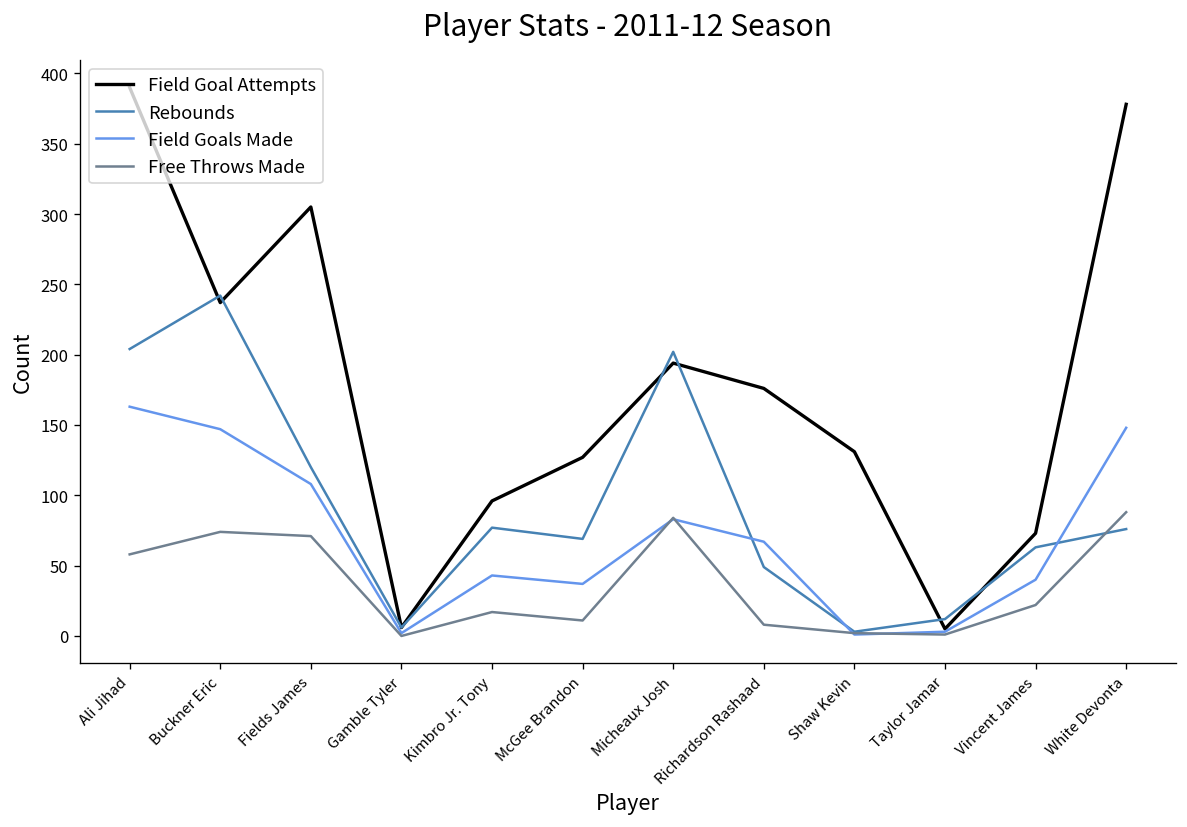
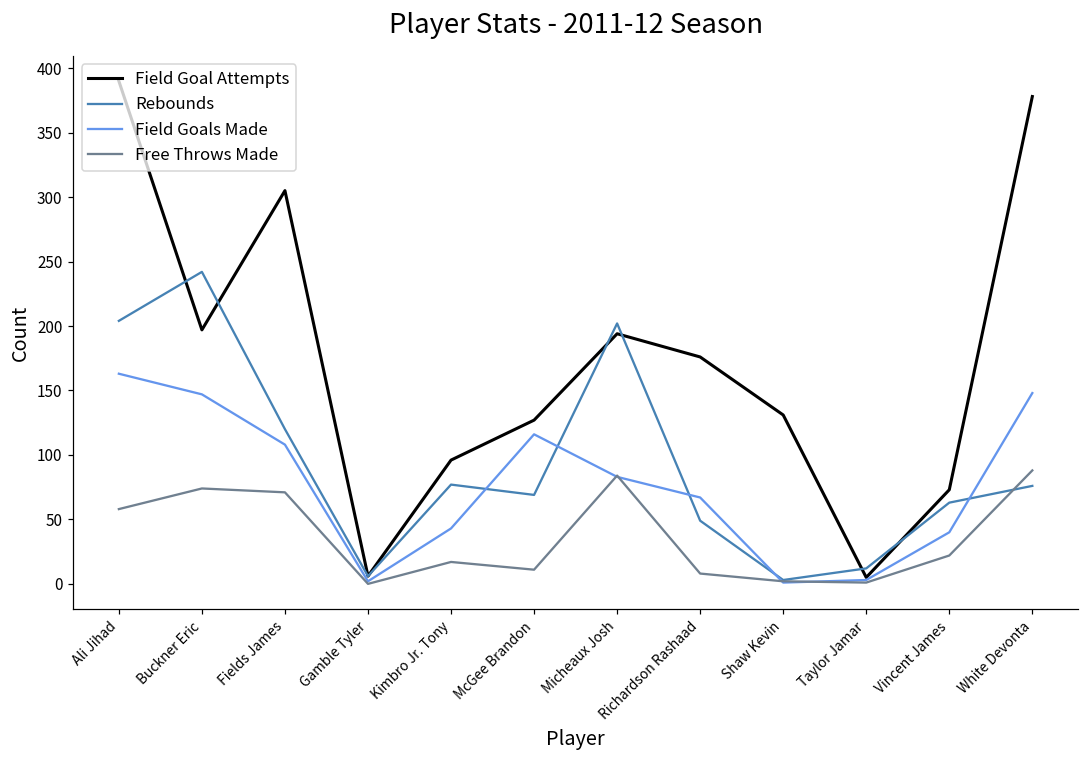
  {
    "Field Goal Attempts": {
-     "Buckner Eric": 237,
+     "Buckner Eric": 197,
      "Fields James": 305,
      "Kimbro Jr. Tony": 96,
      "McGee Brandon": 127,
      "Micheaux Josh": 194,
      "Richardson Rashaad": 176,
      "Shaw Kevin": 131,
      "Vincent James": 73,
      "White Devonta": 378
    },
    "Field Goals Made": {
      "Ali Jihad": 163,
      "Buckner Eric": 147,
      "Fields James": 108,
      "Kimbro Jr. Tony": 43,
-     "McGee Brandon": 37,
+     "McGee Brandon": 116,
      "Richardson Rashaad": 67,
      "Vincent James": 40,
      "White Devonta": 148
    }
  }
